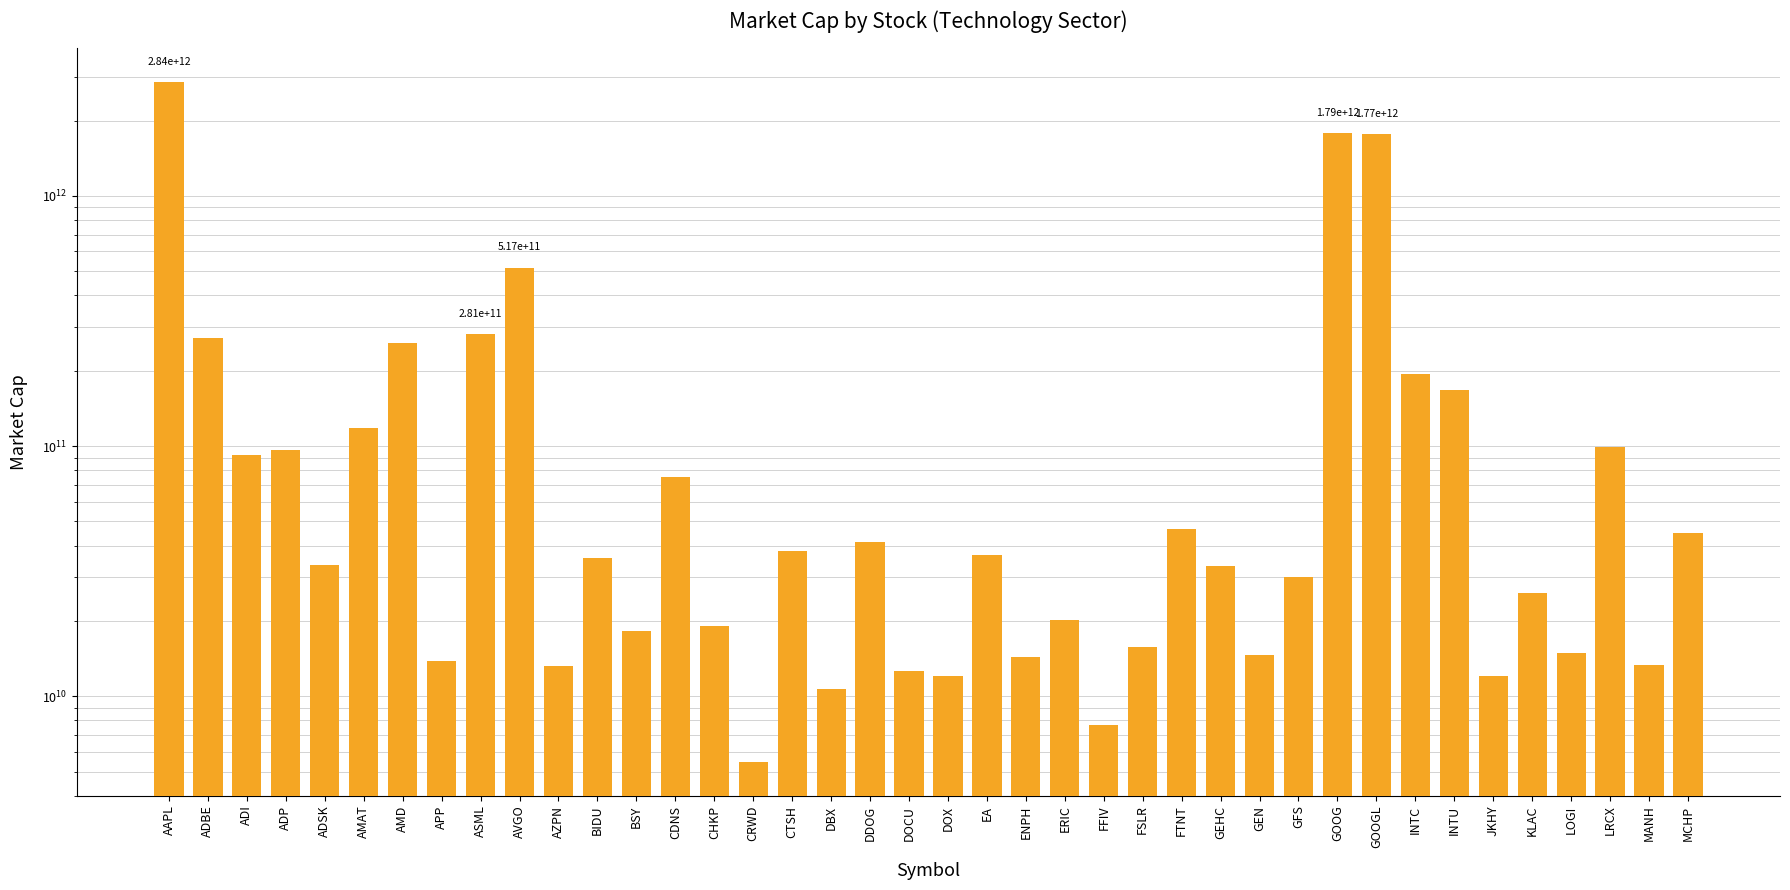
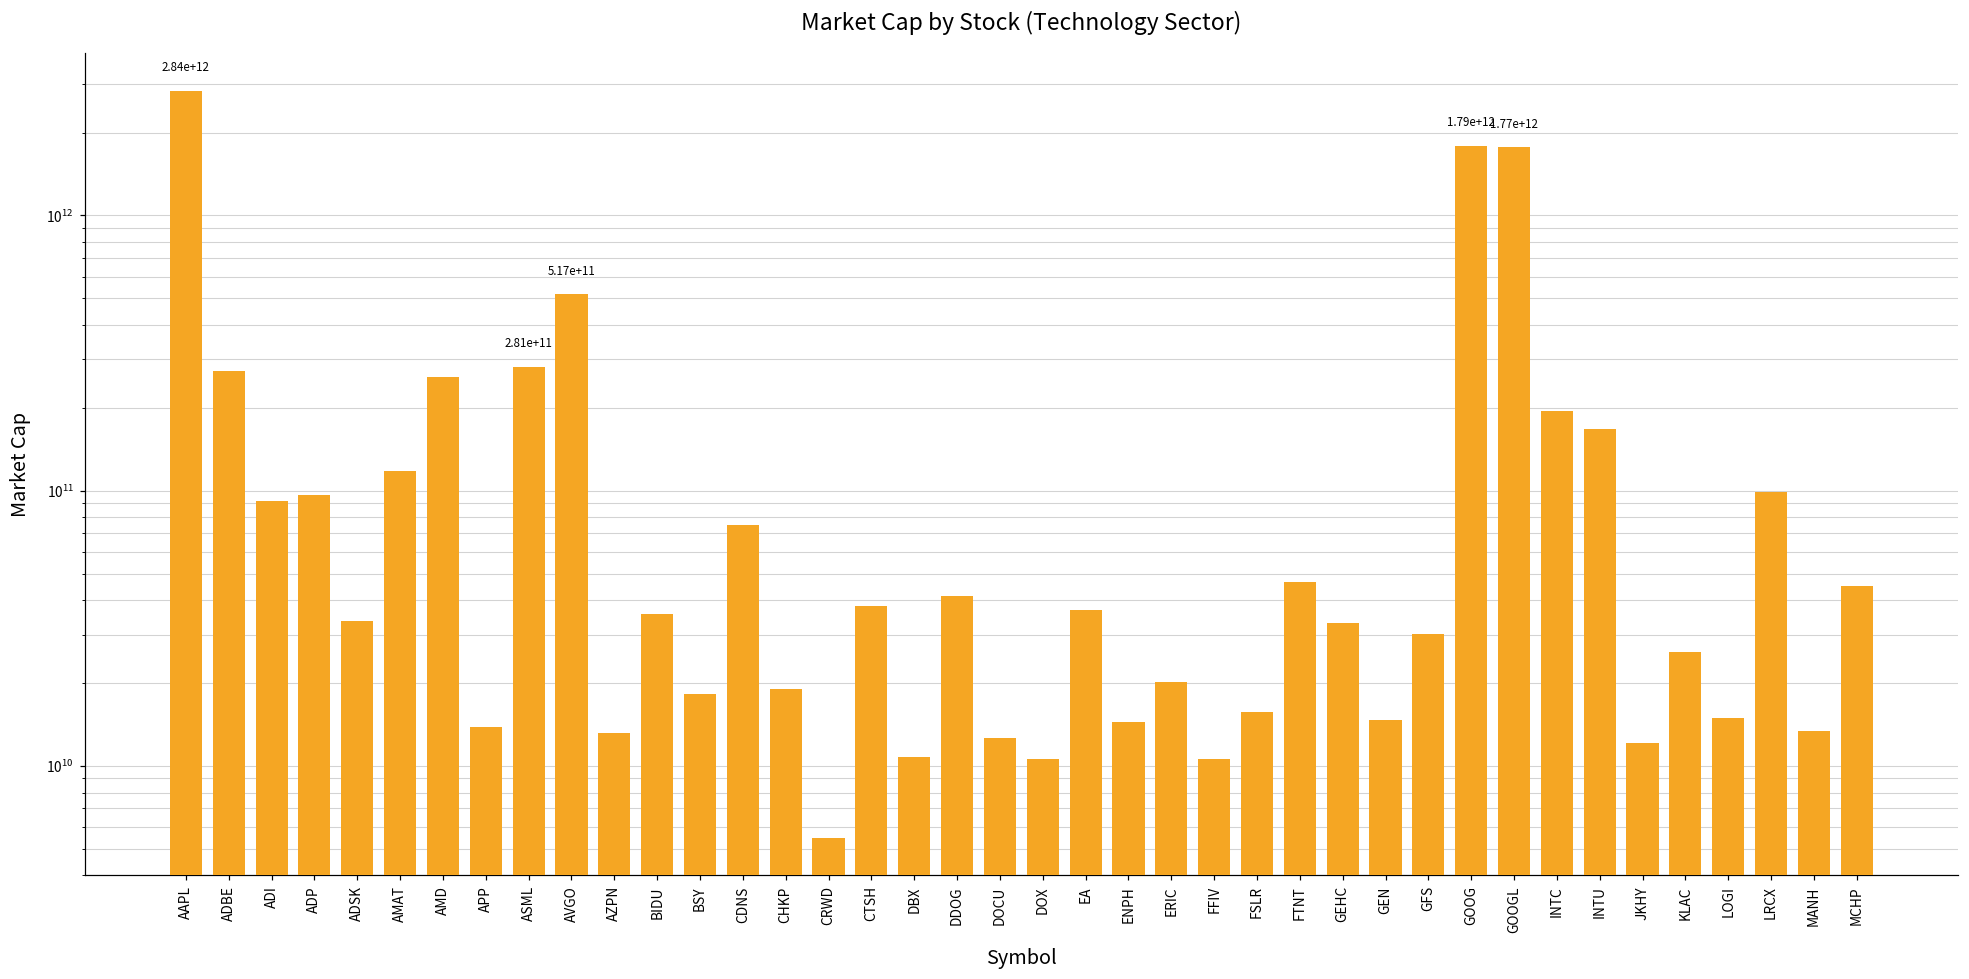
  {
    "ADBE": 270000000000,
    "ADI": 92000000000,
    "ADP": 97000000000,
    "ADSK": 34000000000,
    "AMAT": 120000000000,
    "AMD": 260000000000,
    "APP": 14000000000,
    "AZPN": 13000000000,
    "BIDU": 36000000000,
    "BSY": 18000000000,
    "CDNS": 75000000000,
    "CHKP": 19000000000,
    "CRWD": 5500000000,
    "CTSH": 38000000000,
    "DBX": 10700000000,
    "DDOG": 41000000000,
    "DOCU": 13000000000,
-   "DOX": 12000000000,
+   "DOX": 10600000000,
    "EA": 37000000000,
    "ENPH": 14000000000,
    "ERIC": 20000000000,
-   "FFIV": 7700000000,
+   "FFIV": 10600000000,
    "FSLR": 16000000000,
    "FTNT": 47000000000,
    "GEHC": 33000000000,
    "GEN": 15000000000,
    "GFS": 30000000000,
    "INTC": 190000000000,
    "INTU": 170000000000,
    "JKHY": 12000000000,
    "KLAC": 26000000000,
    "LOGI": 15000000000,
    "LRCX": 99000000000,
    "MANH": 13000000000,
    "MCHP": 45000000000
  }
